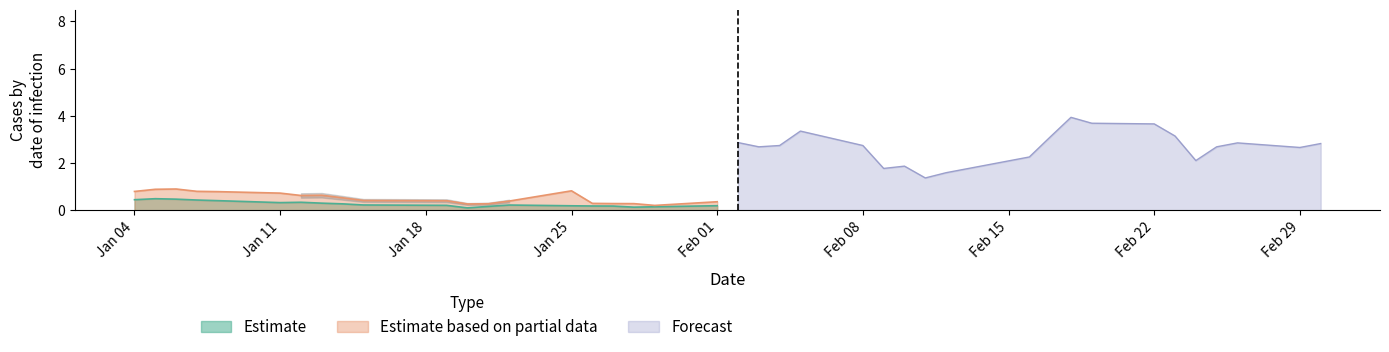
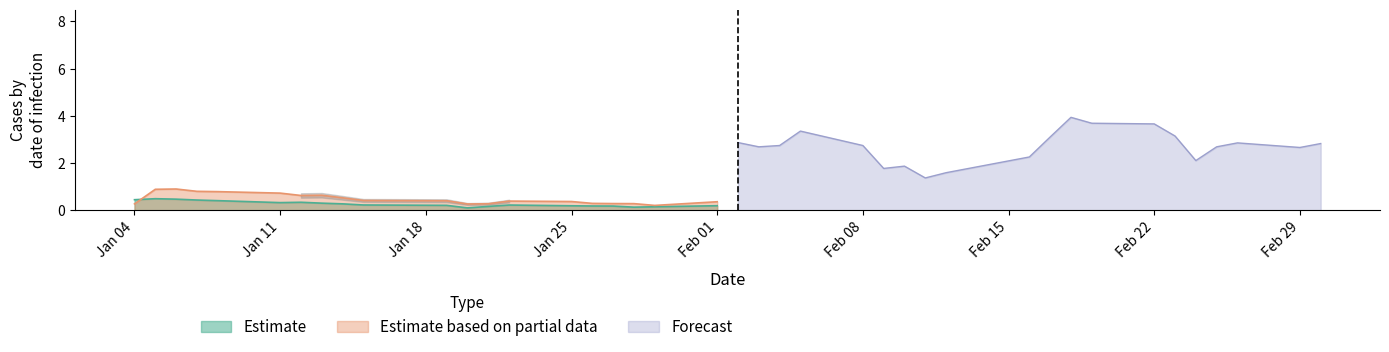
  {
    "Estimate": {
      "Jan 04": 0.4,
      "Jan 11": 0.3,
      "Jan 25": 0.2,
      "Feb 01": 0.2
    },
    "Estimate based on partial data": {
-     "Jan 04": 0.8,
+     "Jan 04": 0.3,
      "Jan 11": 0.7,
-     "Jan 25": 0.8,
+     "Jan 25": 0.4,
      "Feb 01": 0.4
    }
  }
